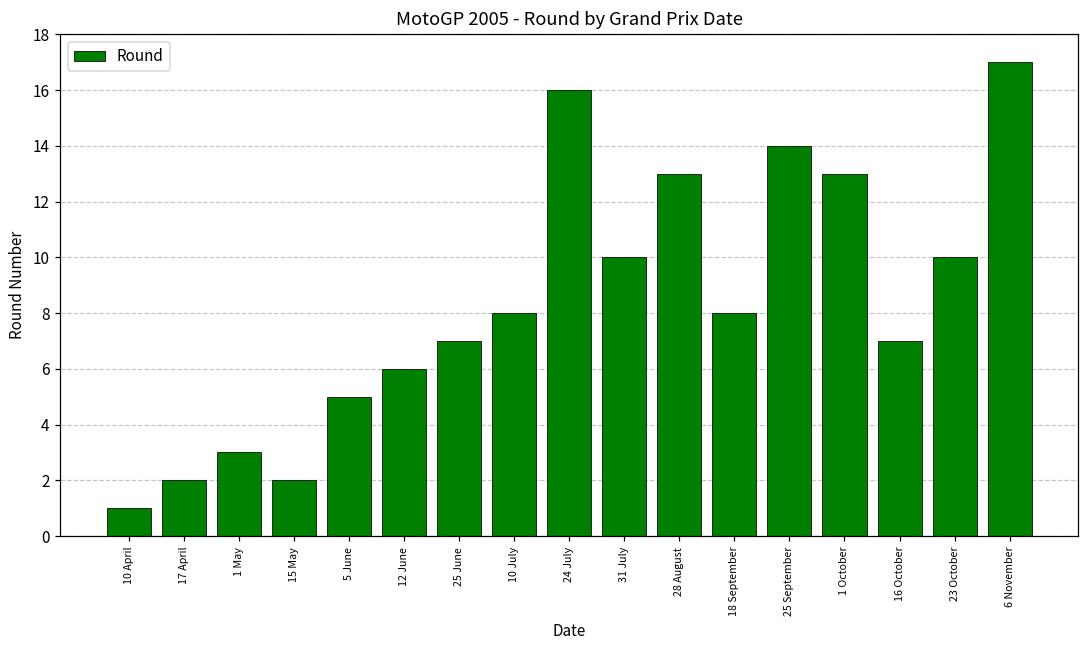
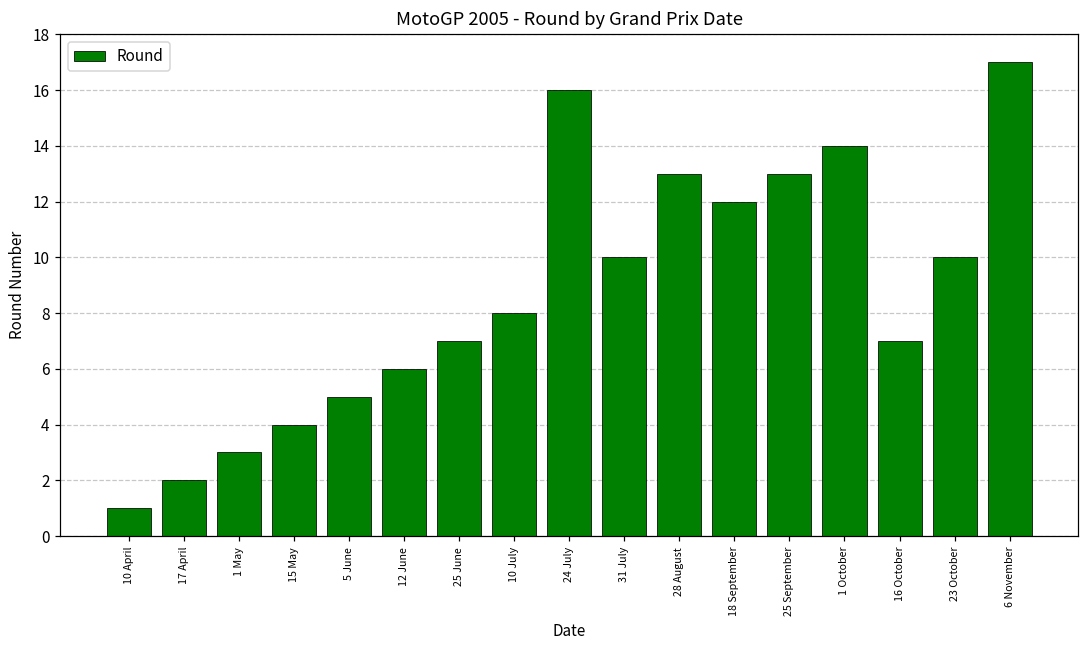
  {
    "10 April": 1,
    "17 April": 2,
    "1 May": 3,
-   "15 May": 2,
+   "15 May": 4,
    "5 June": 5,
    "12 June": 6,
    "25 June": 7,
    "10 July": 8,
    "24 July": 16,
    "31 July": 10,
    "28 August": 13,
-   "18 September": 8,
-   "25 September": 14,
-   "1 October": 13,
+   "18 September": 12,
+   "25 September": 13,
+   "1 October": 14,
    "16 October": 7,
    "23 October": 10,
    "6 November": 17
  }
